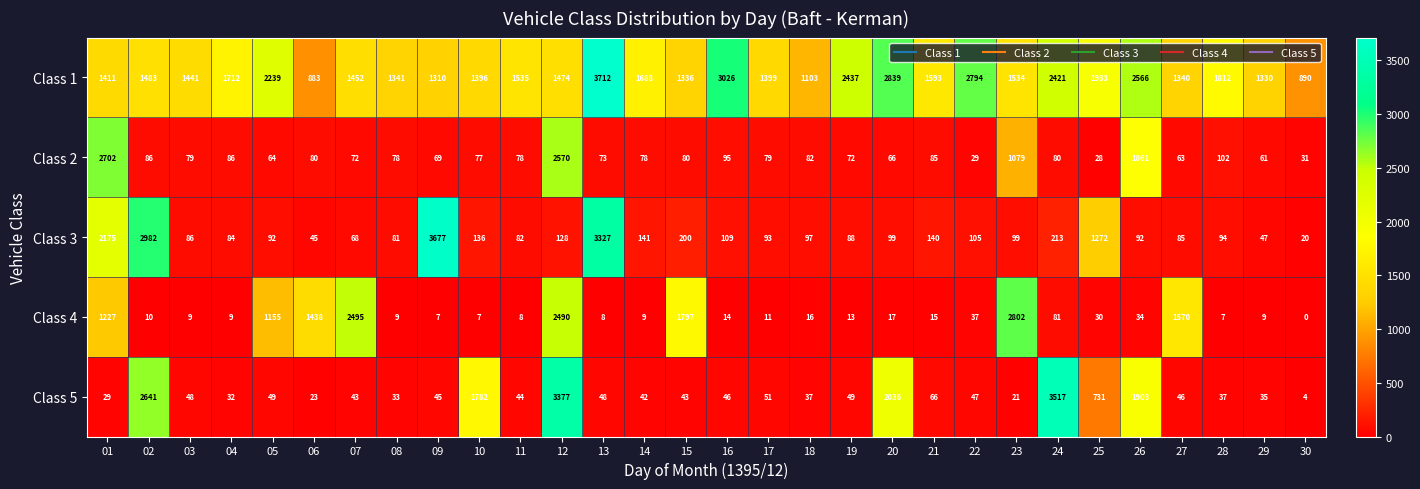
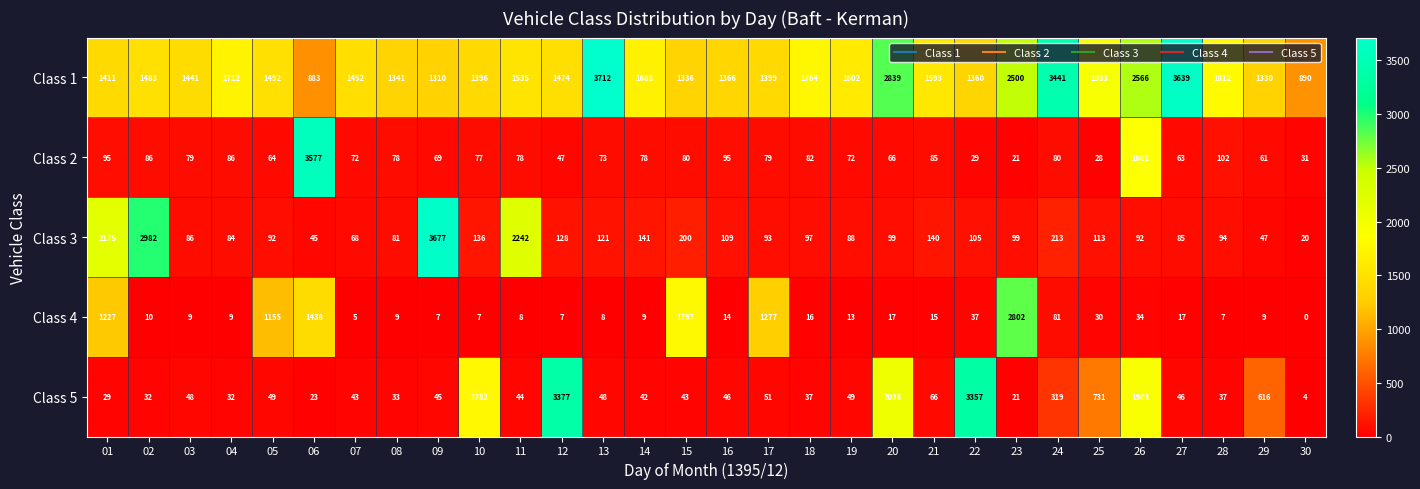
  {
    "Class 1": {
      "01": 1411,
      "02": 1483,
      "03": 1441,
      "04": 1712,
-     "05": 2239,
+     "05": 1492,
      "06": 883,
      "07": 1452,
      "08": 1341,
      "09": 1310,
      "10": 1396,
      "11": 1535,
      "12": 1474,
      "13": 3712,
      "14": 1688,
      "15": 1336,
-     "16": 3026,
+     "16": 1366,
      "17": 1399,
-     "18": 1103,
-     "19": 2437,
+     "18": 1764,
+     "19": 1602,
      "20": 2839,
      "21": 1593,
-     "22": 2794,
-     "23": 1534,
-     "24": 2421,
+     "22": 1360,
+     "23": 2500,
+     "24": 3441,
      "25": 1933,
      "26": 2566,
-     "27": 1340,
+     "27": 3639,
      "28": 1812,
      "29": 1330,
      "30": 890
    },
    "Class 2": {
-     "01": 2702,
+     "01": 95,
      "02": 86,
      "03": 79,
      "04": 86,
      "05": 64,
-     "06": 80,
+     "06": 3577,
      "07": 72,
      "08": 78,
      "09": 69,
      "10": 77,
      "11": 78,
-     "12": 2570,
+     "12": 47,
      "13": 73,
      "14": 78,
      "15": 80,
      "16": 95,
      "17": 79,
      "18": 82,
      "19": 72,
      "20": 66,
      "21": 85,
      "22": 29,
-     "23": 1079,
+     "23": 21,
      "24": 80,
      "25": 28,
      "26": 1861,
      "27": 63,
      "28": 102,
      "29": 61,
      "30": 31
    },
    "Class 3": {
      "01": 2175,
      "02": 2982,
      "03": 86,
      "04": 84,
      "05": 92,
      "06": 45,
      "07": 68,
      "08": 81,
      "09": 3677,
      "10": 136,
-     "11": 82,
+     "11": 2242,
      "12": 128,
-     "13": 3327,
+     "13": 121,
      "14": 141,
      "15": 200,
      "16": 109,
      "17": 93,
      "18": 97,
      "19": 88,
      "20": 99,
      "21": 140,
      "22": 105,
      "23": 99,
      "24": 213,
-     "25": 1272,
+     "25": 113,
      "26": 92,
      "27": 85,
      "28": 94,
      "29": 47,
      "30": 20
    },
    "Class 4": {
      "01": 1227,
      "02": 10,
      "03": 9,
      "04": 9,
      "05": 1155,
      "06": 1438,
-     "07": 2495,
+     "07": 5,
      "08": 9,
      "09": 7,
      "10": 7,
      "11": 8,
-     "12": 2490,
+     "12": 7,
      "13": 8,
      "14": 9,
      "15": 1797,
      "16": 14,
-     "17": 11,
+     "17": 1277,
      "18": 16,
      "19": 13,
      "20": 17,
      "21": 15,
      "22": 37,
      "23": 2802,
      "24": 81,
      "25": 30,
      "26": 34,
-     "27": 1570,
+     "27": 17,
      "28": 7,
      "29": 9,
      "30": 0
    },
    "Class 5": {
      "01": 29,
-     "02": 2641,
+     "02": 32,
      "03": 48,
      "04": 32,
      "05": 49,
      "06": 23,
      "07": 43,
      "08": 33,
      "09": 45,
      "10": 1782,
      "11": 44,
      "12": 3377,
      "13": 48,
      "14": 42,
      "15": 43,
      "16": 46,
      "17": 51,
      "18": 37,
      "19": 49,
      "20": 2036,
      "21": 66,
-     "22": 47,
+     "22": 3357,
      "23": 21,
-     "24": 3517,
+     "24": 319,
      "25": 731,
      "26": 1903,
      "27": 46,
      "28": 37,
-     "29": 35,
+     "29": 616,
      "30": 4
    }
  }
